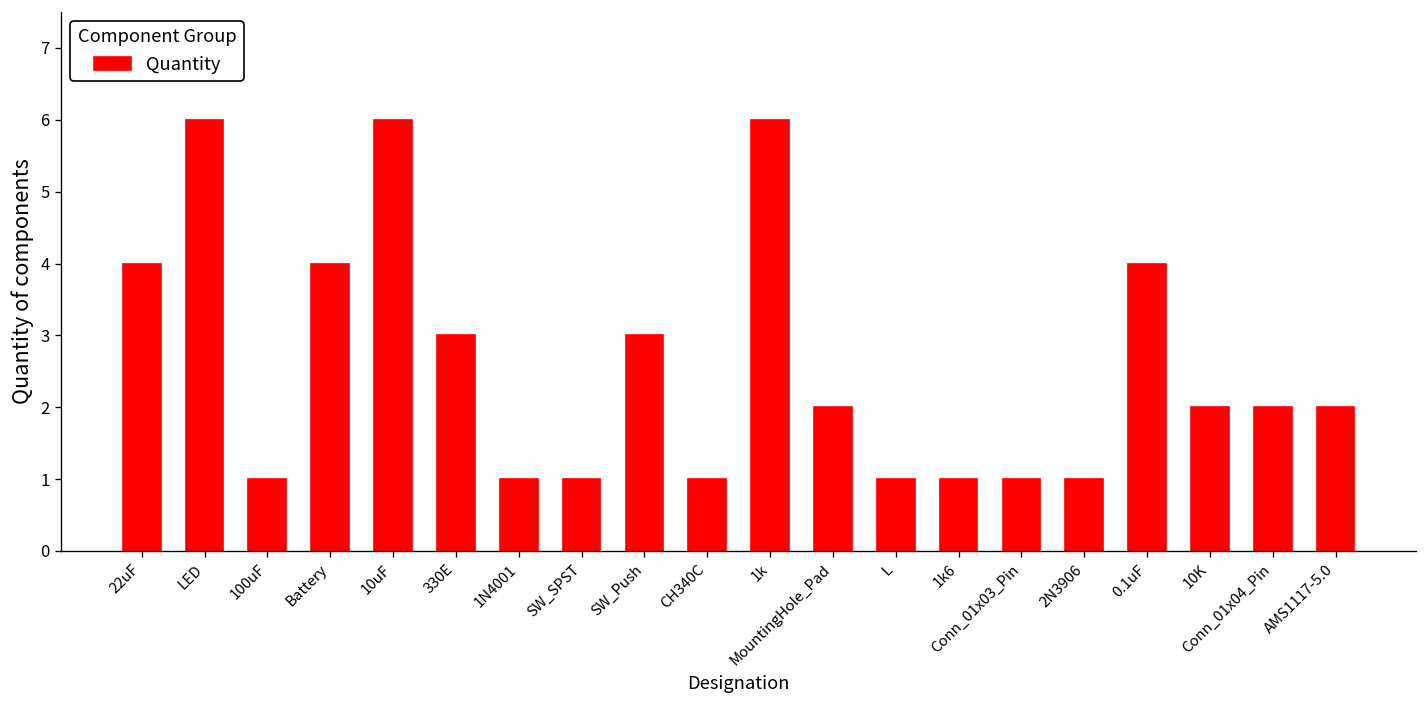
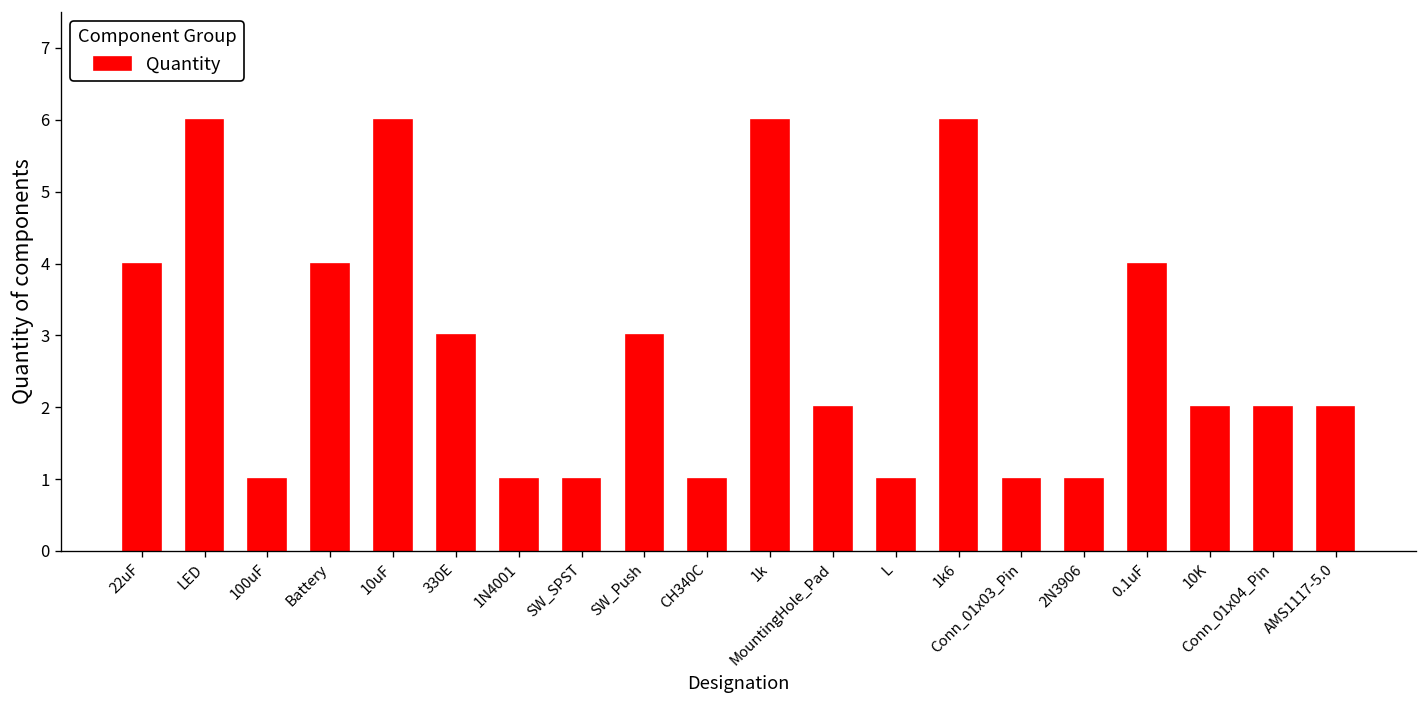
  {
    "22uF": 4,
    "LED": 6,
    "100uF": 1,
    "Battery": 4,
    "10uF": 6,
    "330E": 3,
    "1N4001": 1,
    "SW_SPST": 1,
    "SW_Push": 3,
    "CH340C": 1,
    "1k": 6,
    "MountingHole_Pad": 2,
    "L": 1,
-   "1k6": 1,
+   "1k6": 6,
    "Conn_01x03_Pin": 1,
    "2N3906": 1,
    "0.1uF": 4,
    "10K": 2,
    "Conn_01x04_Pin": 2,
    "AMS1117-5.0": 2
  }
